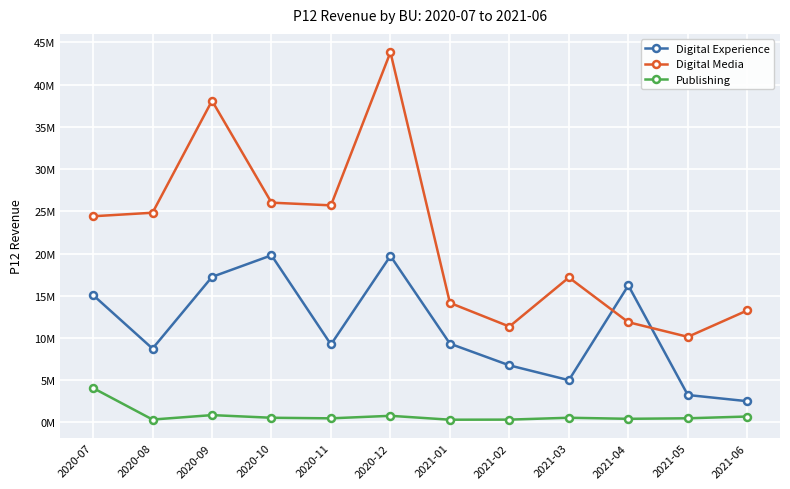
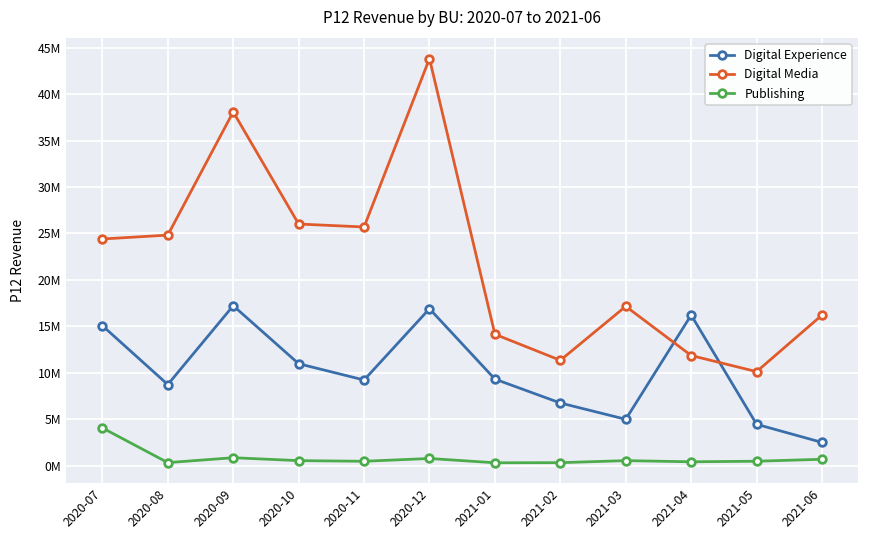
  {
    "Digital Experience": {
      "2020-07": 15000000,
      "2020-08": 9000000,
      "2020-09": 17000000,
-     "2020-10": 20000000,
+     "2020-10": 11000000,
      "2020-11": 9000000,
-     "2020-12": 20000000,
+     "2020-12": 17000000,
      "2021-01": 9000000,
      "2021-02": 7000000,
      "2021-03": 5000000,
      "2021-04": 16000000,
-     "2021-05": 3000000,
+     "2021-05": 4000000,
      "2021-06": 3000000
    },
    "Digital Media": {
      "2020-07": 24000000,
      "2020-08": 25000000,
      "2020-09": 38000000,
      "2020-10": 26000000,
      "2020-11": 26000000,
      "2020-12": 44000000,
      "2021-01": 14000000,
      "2021-02": 11000000,
      "2021-03": 17000000,
      "2021-04": 12000000,
      "2021-05": 10000000,
-     "2021-06": 13000000
+     "2021-06": 16000000
    },
    "Publishing": {
      "2020-07": 4000000,
      "2020-08": 0,
      "2020-09": 1000000,
      "2020-10": 1000000,
      "2020-11": 0,
      "2020-12": 1000000,
      "2021-01": 0,
      "2021-02": 0,
      "2021-03": 1000000,
      "2021-04": 0,
      "2021-05": 0,
      "2021-06": 1000000
    }
  }
